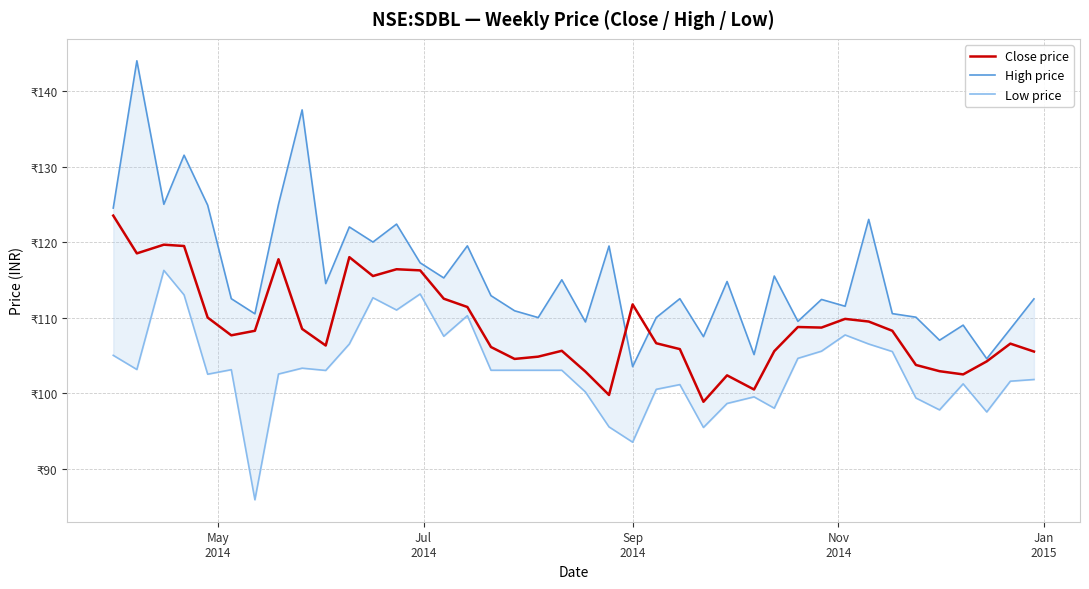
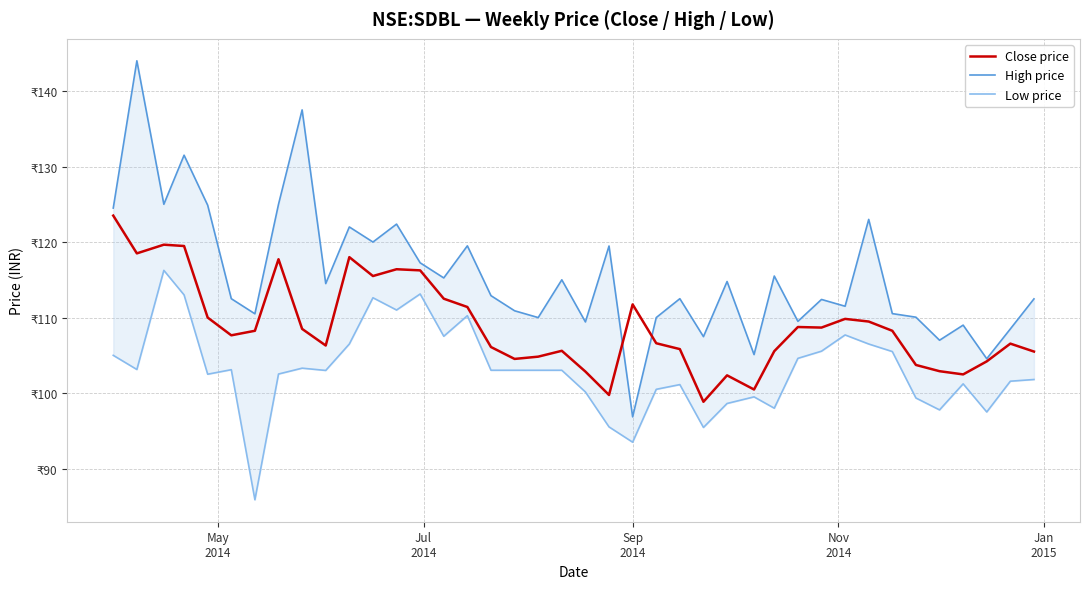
  {
    "Close price": {
      "Sep 2014": "₹112"
    },
    "High price": {
-     "Sep 2014": "₹104"
+     "Sep 2014": "₹97"
    },
    "Low price": {
      "Sep 2014": "₹94"
    }
  }
